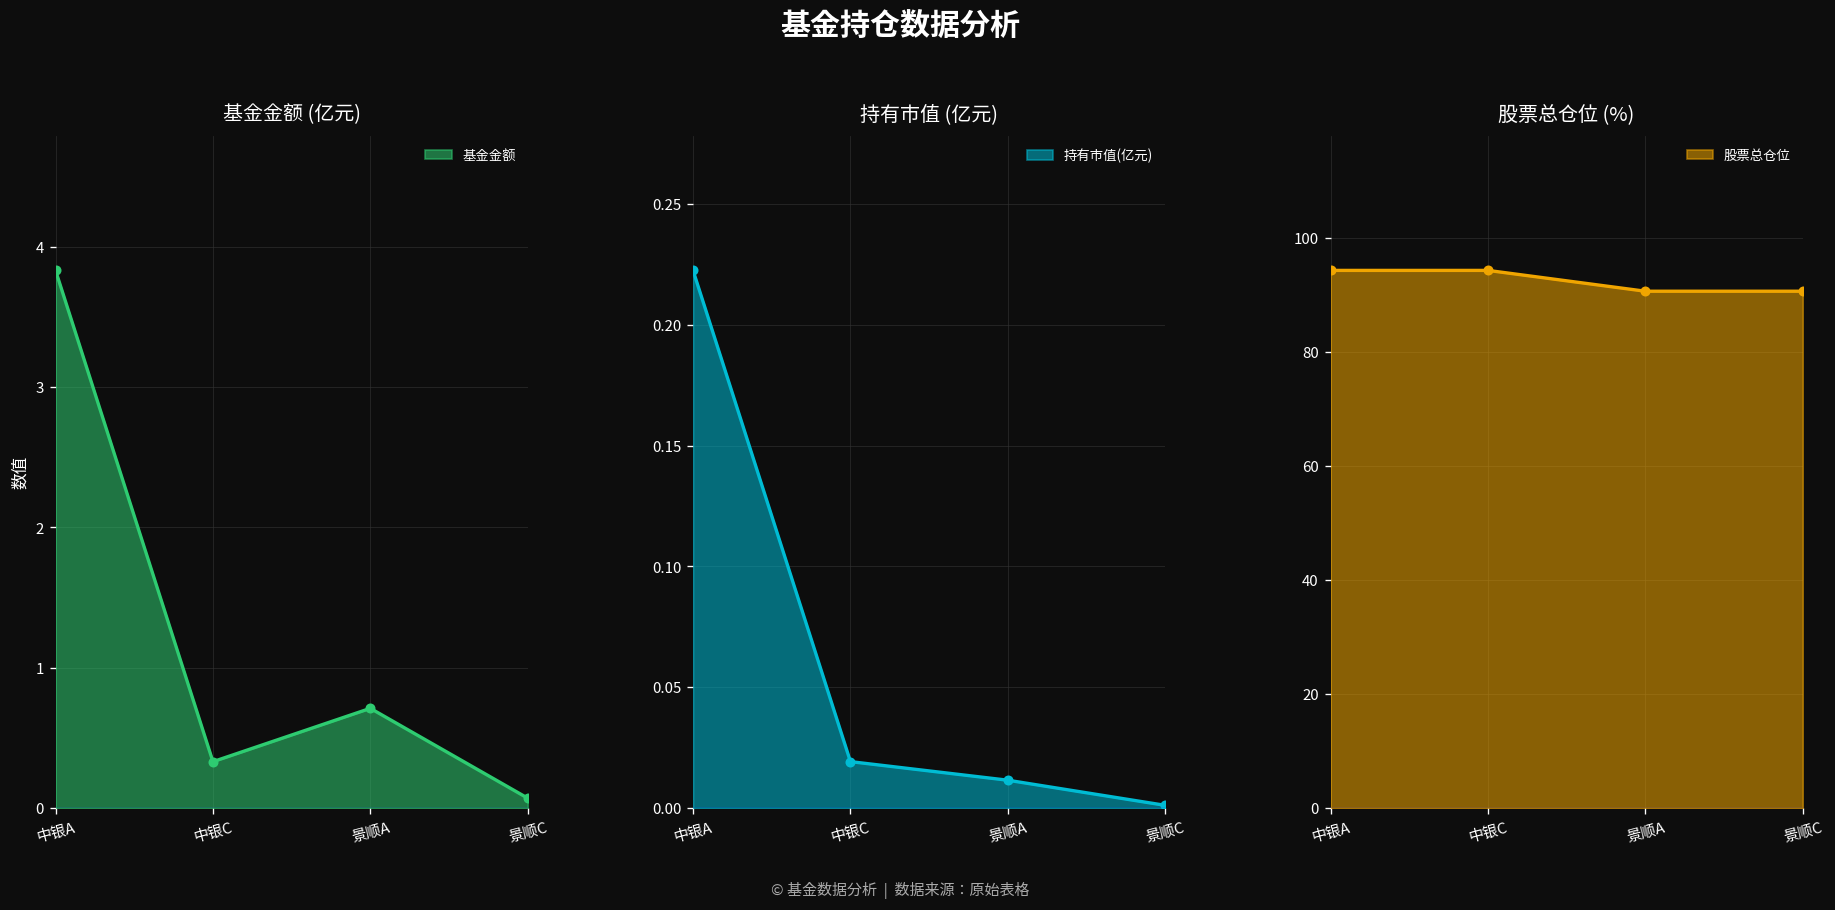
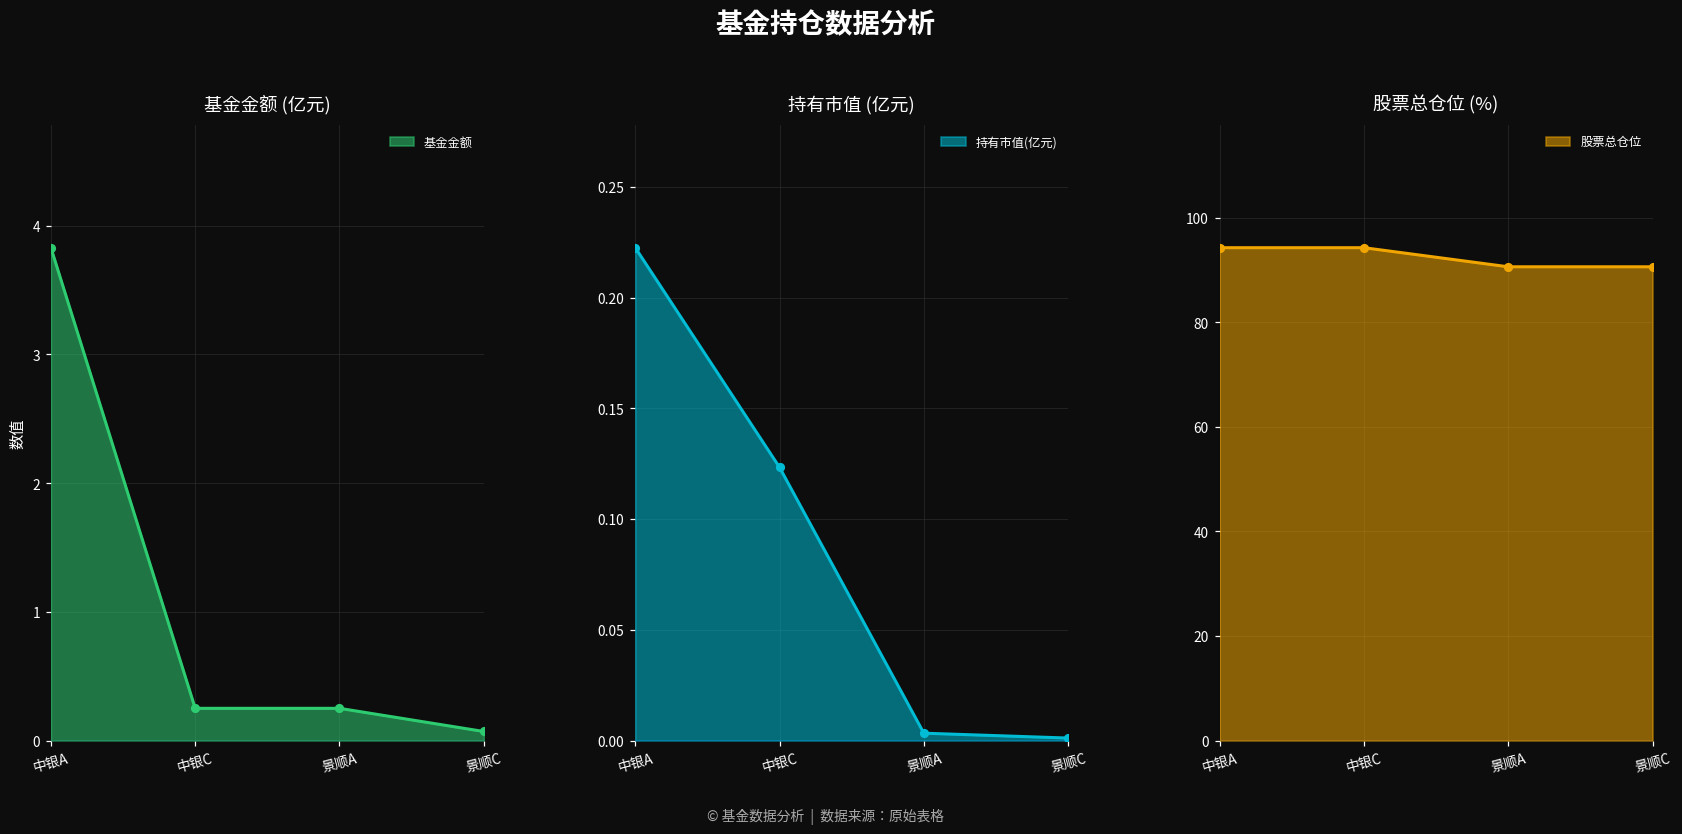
  {
    "基金金额 (亿元)": {
      "中银A": 3.83,
-     "中银C": 0.33,
-     "景顺A": 0.71,
+     "中银C": 0.25,
+     "景顺A": 0.25,
      "景顺C": 0.07
    },
    "持有市值 (亿元)": {
      "中银A": 0.223,
-     "中银C": 0.019,
-     "景顺A": 0.012,
+     "中银C": 0.123,
+     "景顺A": 0.003,
      "景顺C": 0.001
    },
    "股票总仓位 (%)": {
      "中银A": 94,
      "中银C": 94,
      "景顺A": 91,
      "景顺C": 91
    }
  }
